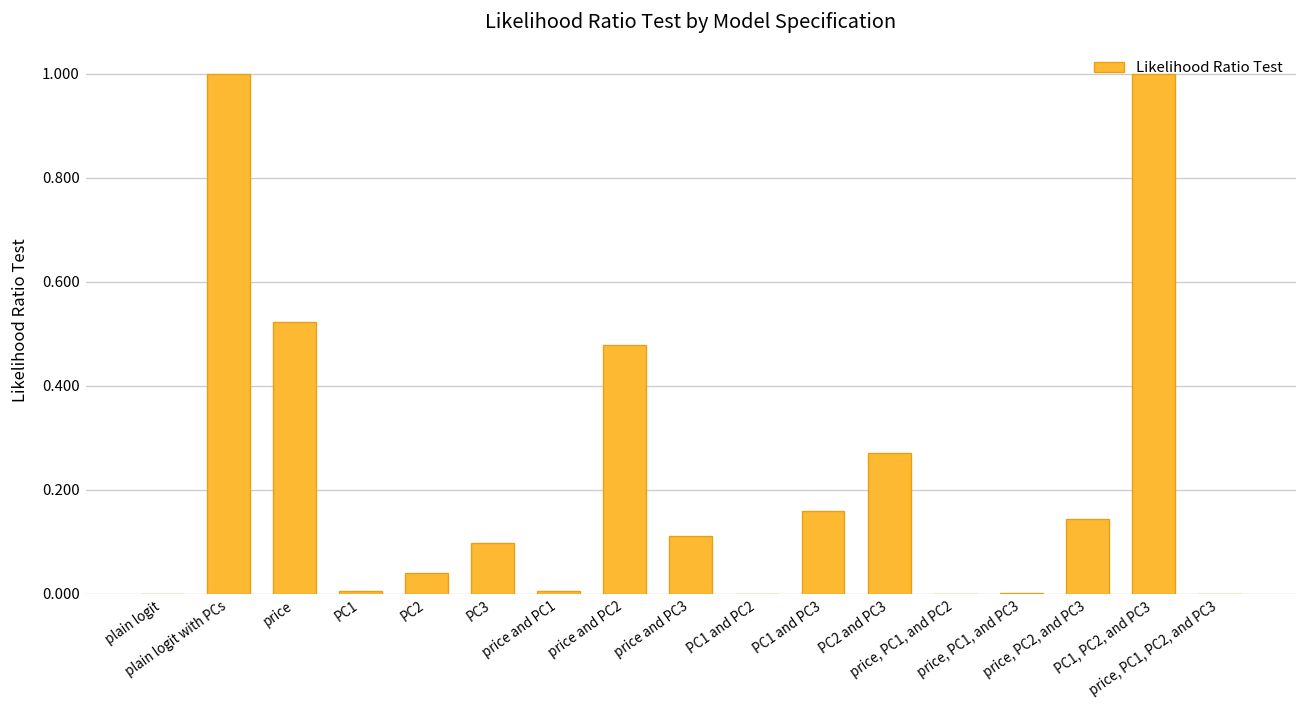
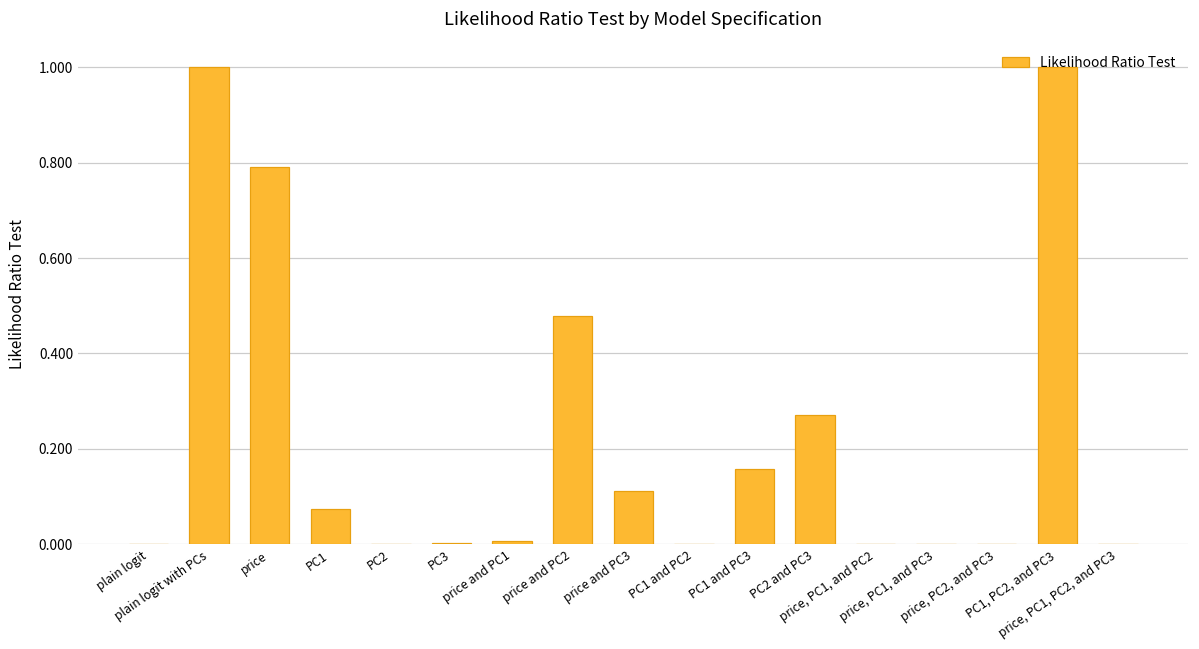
  {
    "plain logit": 0.00,
    "plain logit with PCs": 1.00,
-   "price": 0.52,
-   "PC1": 0.01,
-   "PC2": 0.04,
-   "PC3": 0.10,
+   "price": 0.79,
+   "PC1": 0.07,
+   "PC2": 0.00,
+   "PC3": 0.00,
    "price and PC1": 0.01,
    "price and PC2": 0.48,
    "price and PC3": 0.11,
    "PC1 and PC3": 0.16,
    "PC2 and PC3": 0.27,
-   "price, PC2, and PC3": 0.14,
+   "price, PC2, and PC3": 0.00,
    "PC1, PC2, and PC3": 1.00
  }
